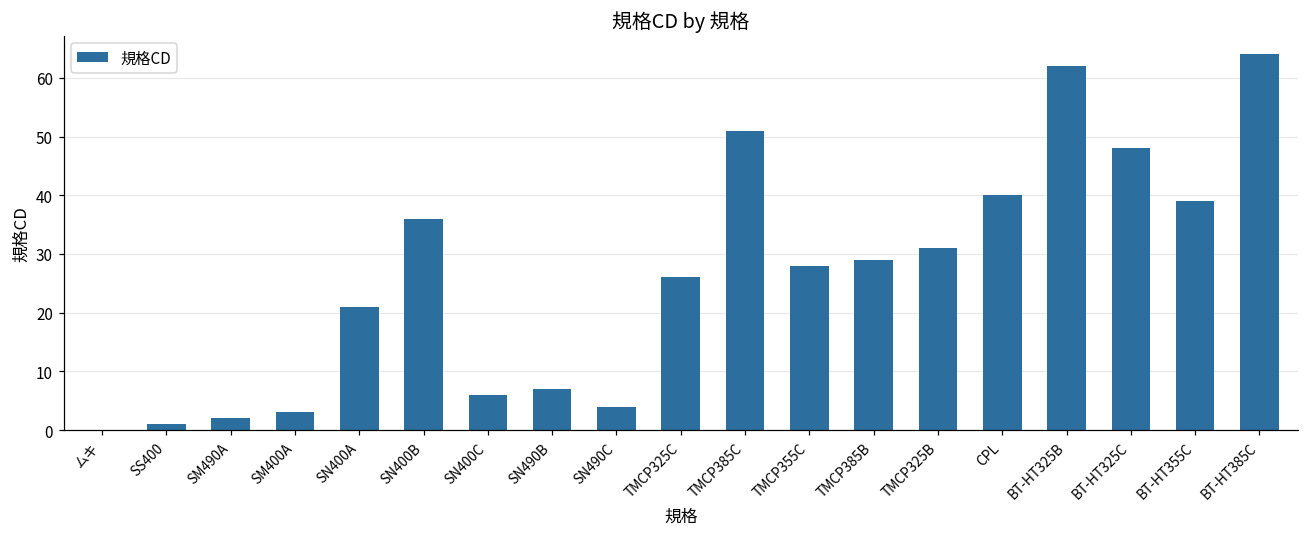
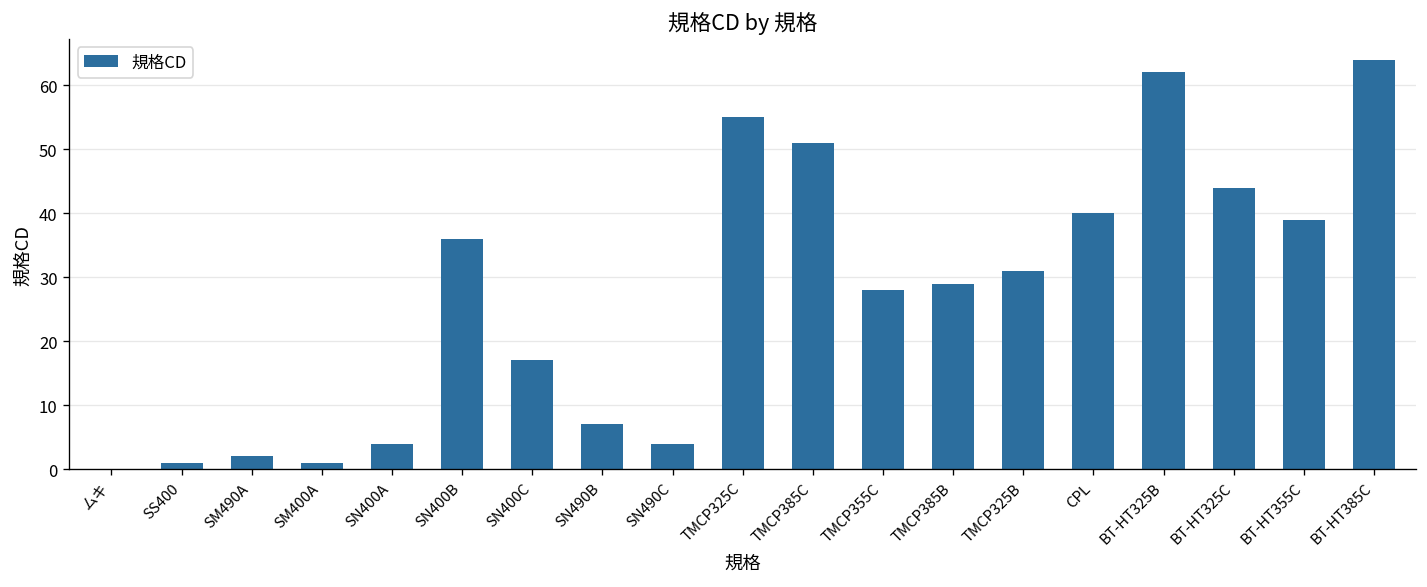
  {
    "ムキ": 0,
    "SS400": 1,
    "SM490A": 2,
-   "SM400A": 3,
-   "SN400A": 21,
+   "SM400A": 1,
+   "SN400A": 4,
    "SN400B": 36,
-   "SN400C": 6,
+   "SN400C": 17,
    "SN490B": 7,
    "SN490C": 4,
-   "TMCP325C": 26,
+   "TMCP325C": 55,
    "TMCP385C": 51,
    "TMCP355C": 28,
    "TMCP385B": 29,
    "TMCP325B": 31,
    "CPL": 40,
    "BT-HT325B": 62,
-   "BT-HT325C": 48,
+   "BT-HT325C": 44,
    "BT-HT355C": 39,
    "BT-HT385C": 64
  }
